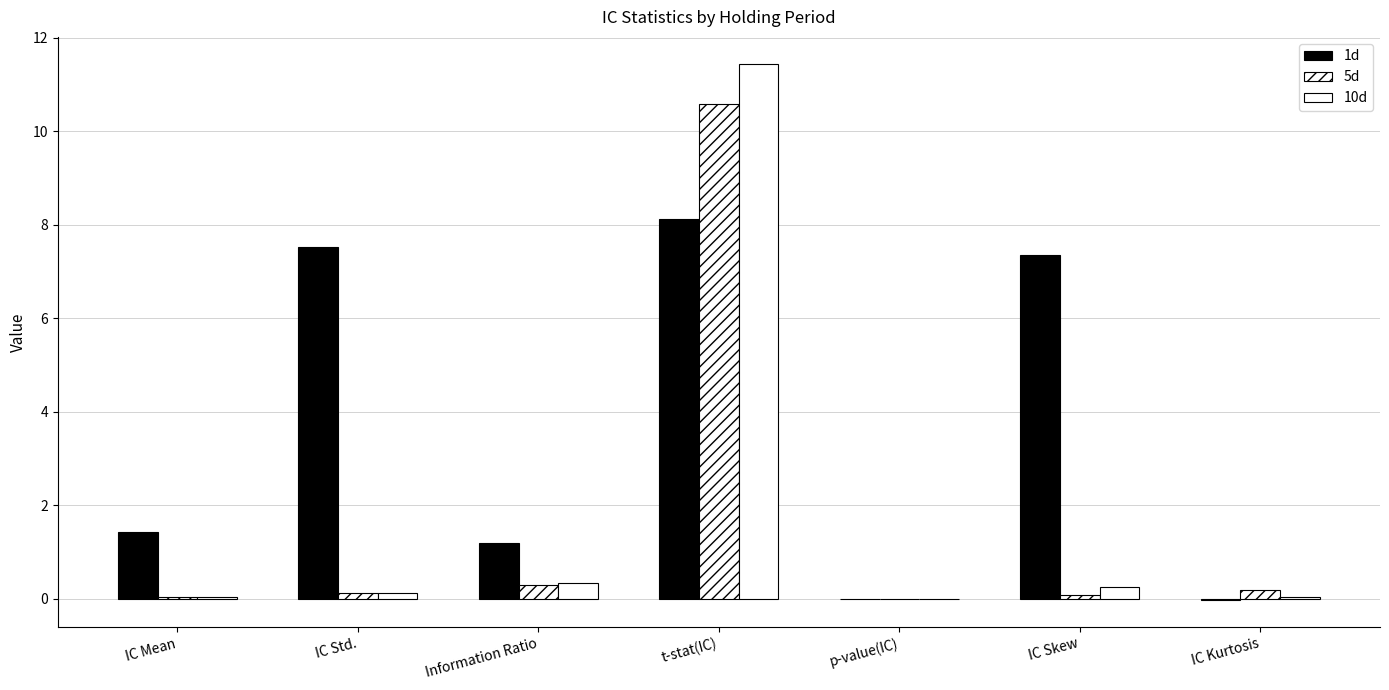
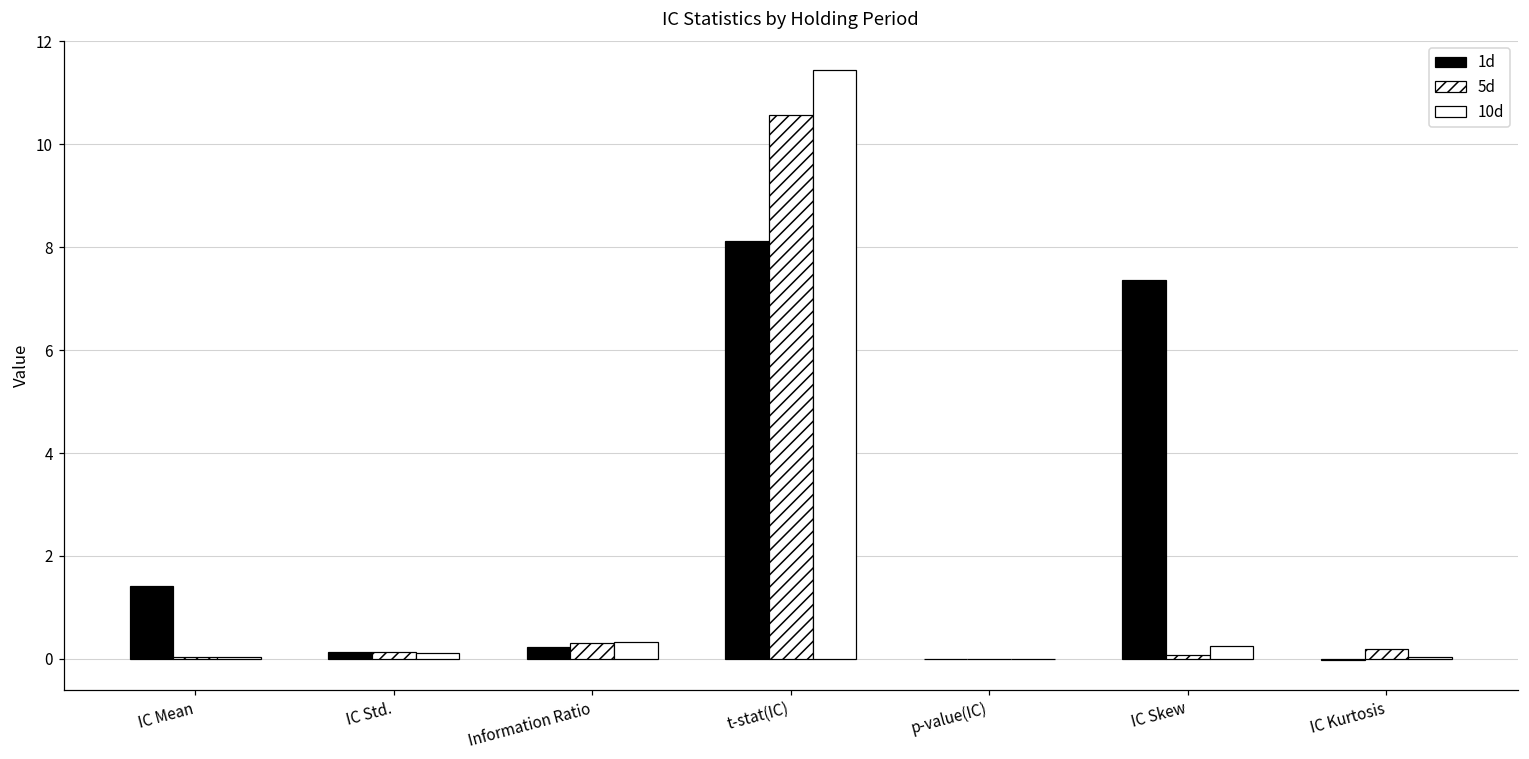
  {
    "1d": {
      "IC Mean": 1.4,
-     "IC Std.": 7.5,
-     "Information Ratio": 1.2,
+     "IC Std.": 0.1,
+     "Information Ratio": 0.2,
      "t-stat(IC)": 8.1,
      "IC Skew": 7.4
    }
  }
